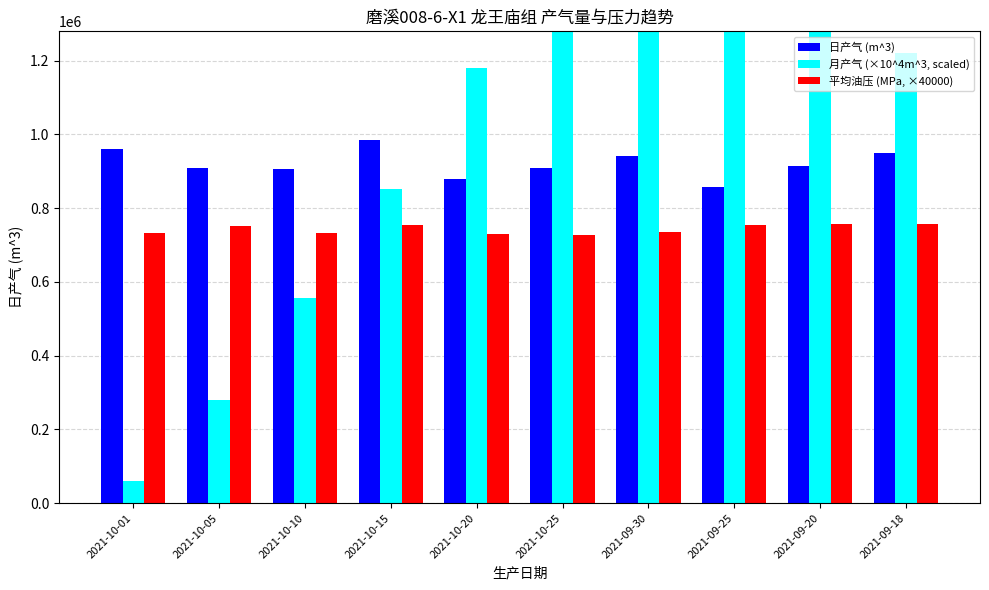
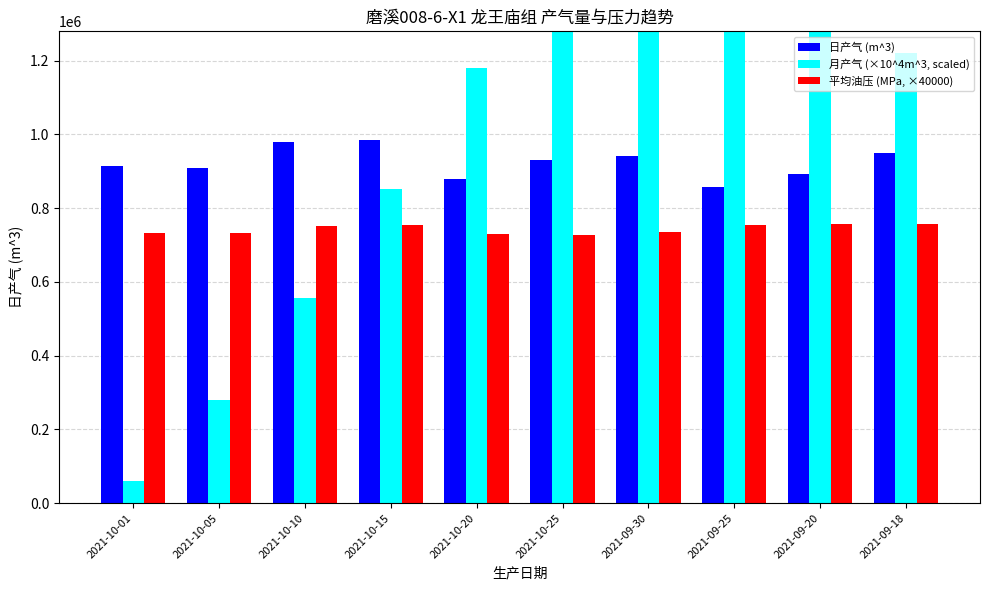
  {
    "日产气 (m^3)": {
-     "2021-10-01": 960000,
+     "2021-10-01": 910000,
      "2021-10-05": 910000,
-     "2021-10-10": 910000,
+     "2021-10-10": 980000,
      "2021-10-15": 980000,
      "2021-10-20": 880000,
-     "2021-10-25": 910000,
+     "2021-10-25": 930000,
      "2021-09-30": 940000,
      "2021-09-25": 860000,
-     "2021-09-20": 910000,
+     "2021-09-20": 890000,
      "2021-09-18": 950000
    },
    "月产气 (×10^4m^3, scaled)": {
      "2021-10-01": 60000,
      "2021-10-05": 280000,
      "2021-10-10": 560000,
      "2021-10-15": 850000,
      "2021-10-20": 1180000
    },
    "平均油压 (MPa, ×40000)": {
      "2021-10-01": 730000,
-     "2021-10-05": 750000,
-     "2021-10-10": 730000,
+     "2021-10-05": 730000,
+     "2021-10-10": 750000,
      "2021-10-15": 750000,
      "2021-10-20": 730000,
      "2021-10-25": 730000,
      "2021-09-30": 730000,
      "2021-09-25": 750000,
      "2021-09-20": 760000,
      "2021-09-18": 760000
    }
  }
